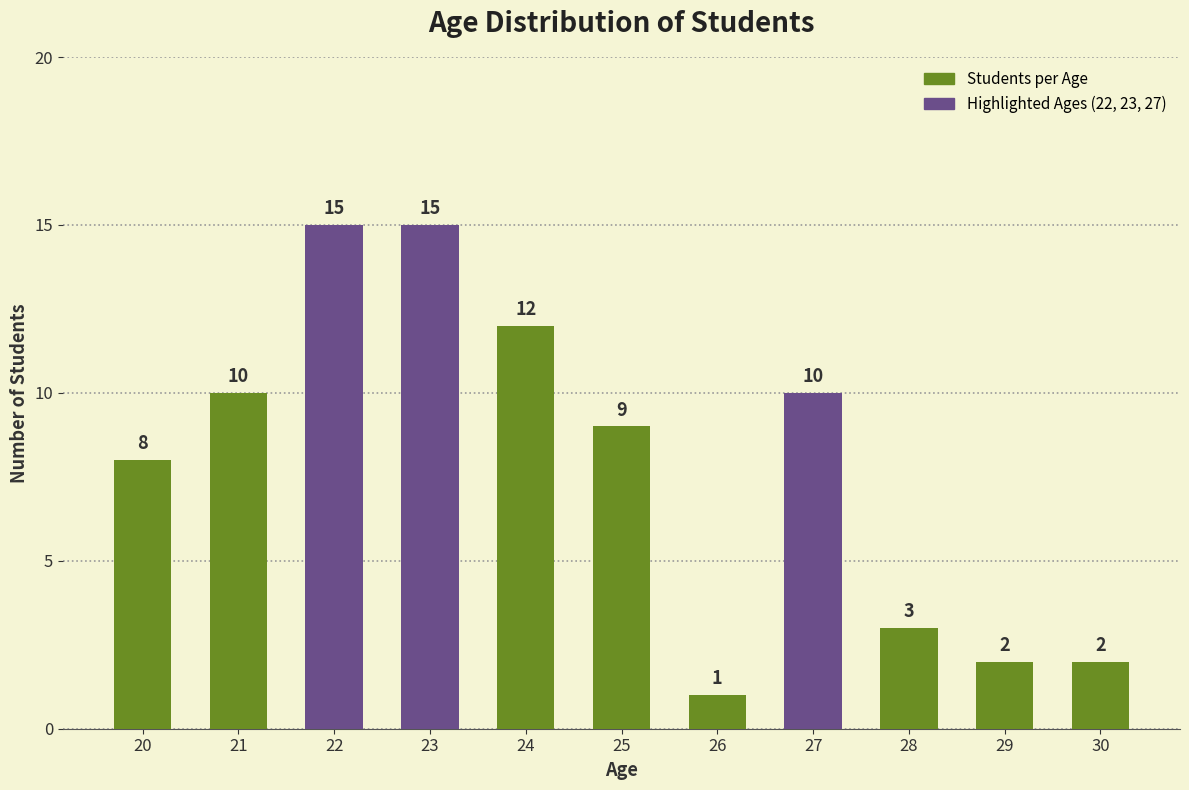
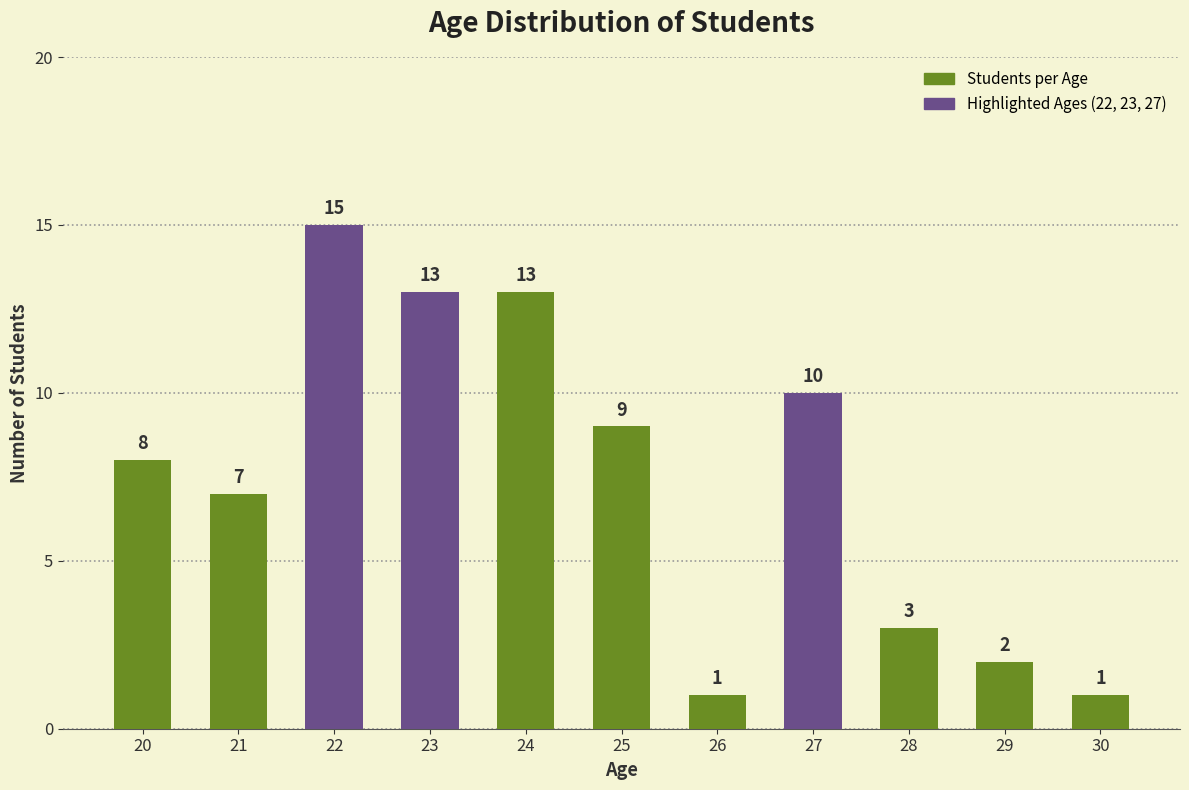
  {
    "20": 8,
-   "21": 10,
+   "21": 7,
    "22": 15,
-   "23": 15,
-   "24": 12,
+   "23": 13,
+   "24": 13,
    "25": 9,
    "26": 1,
    "27": 10,
    "28": 3,
    "29": 2,
-   "30": 2
+   "30": 1
  }
